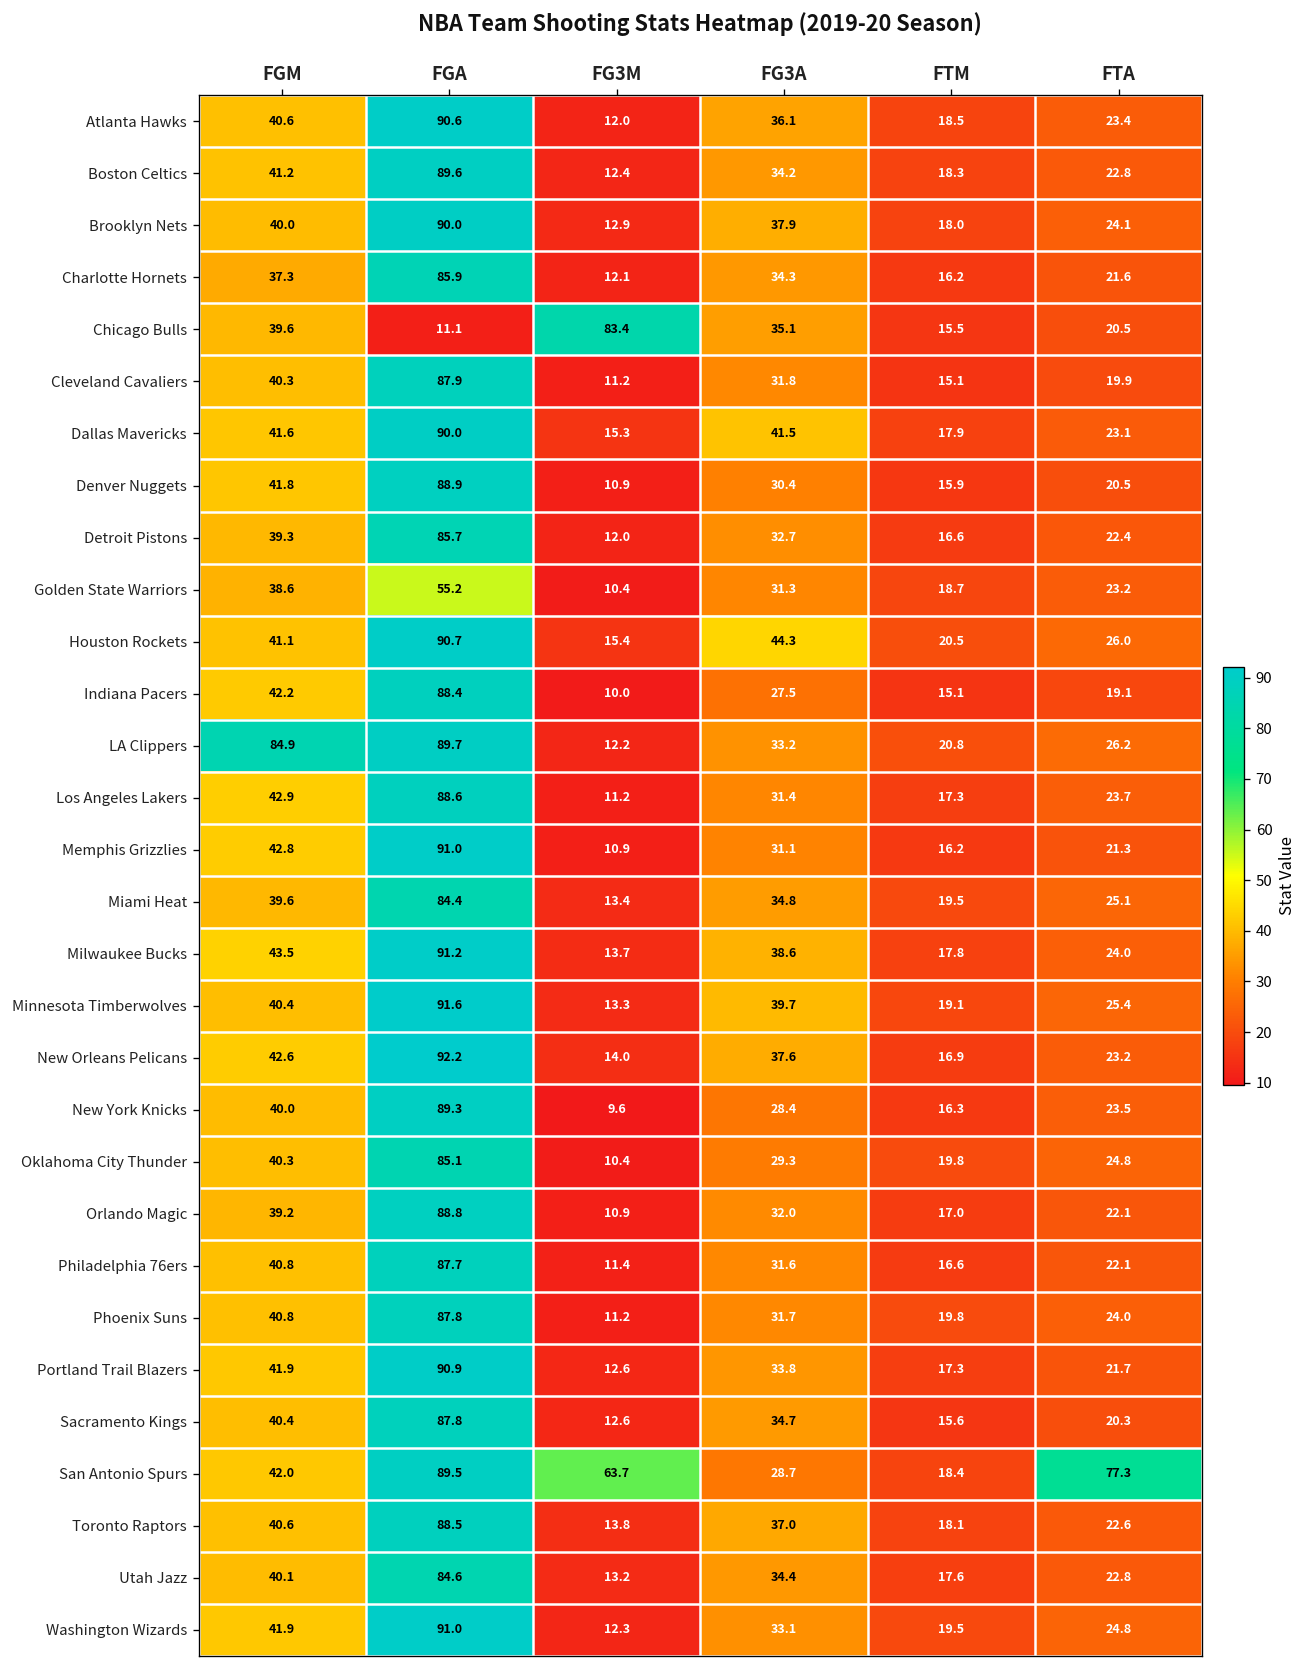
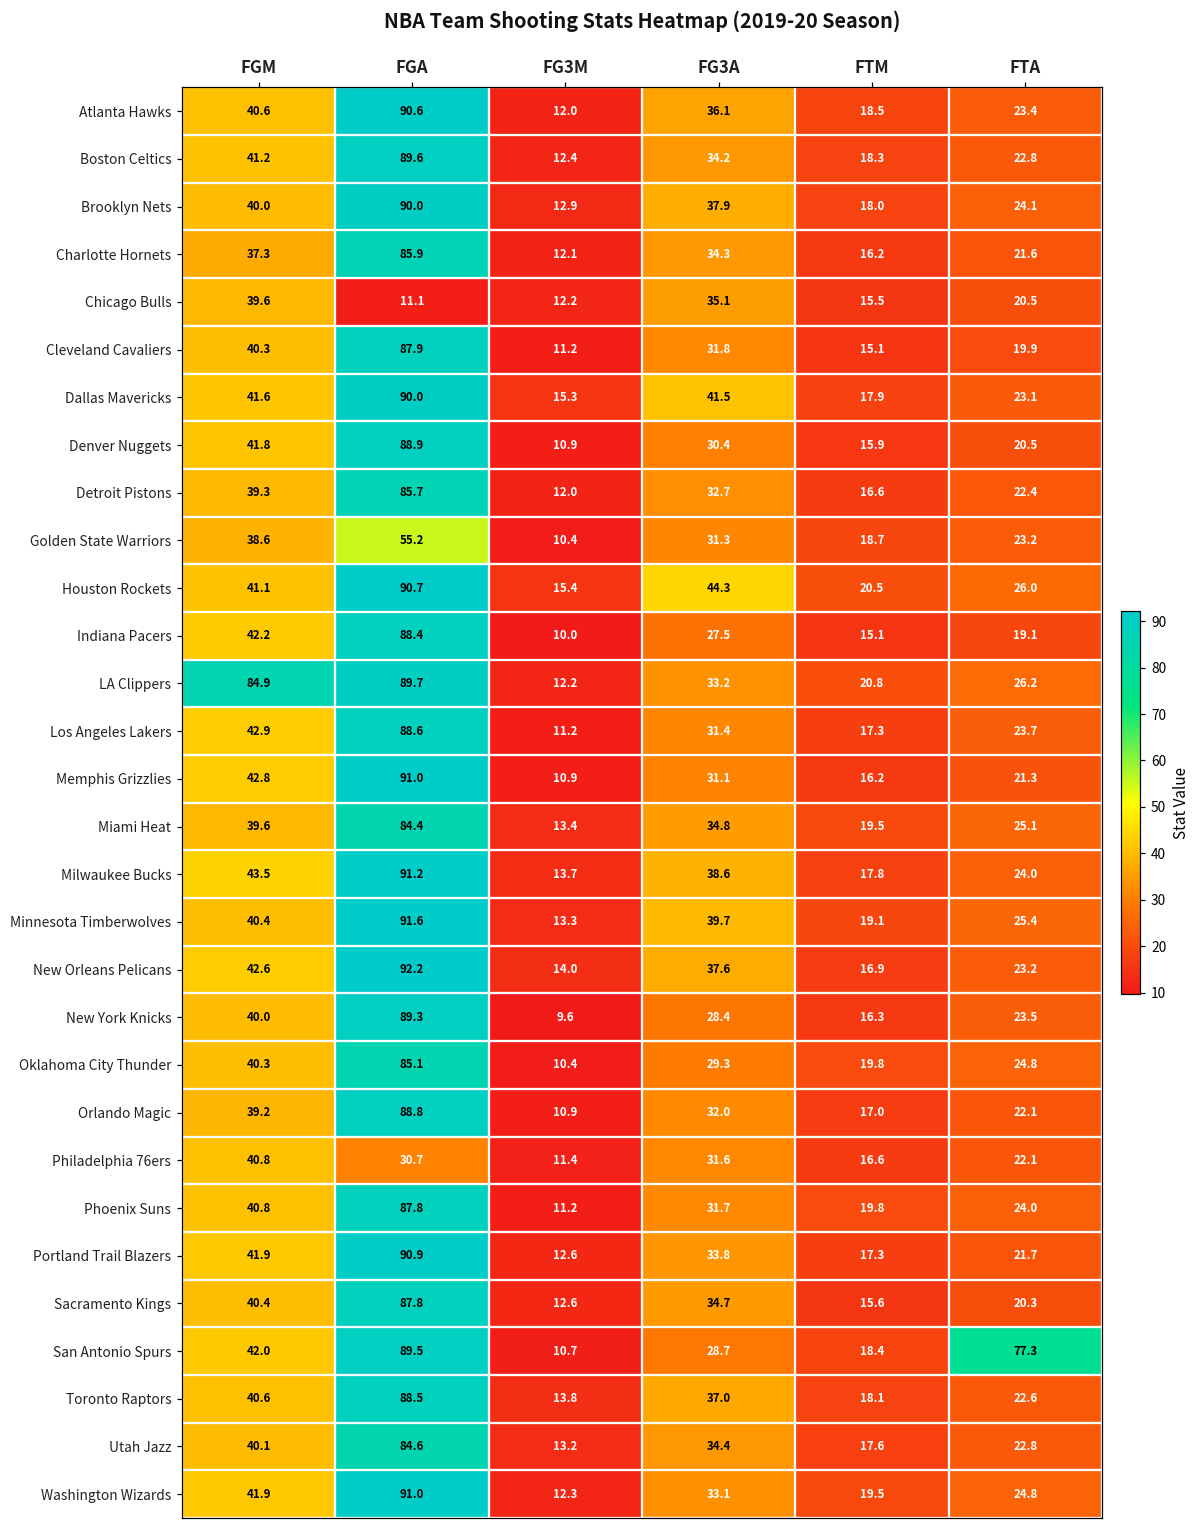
  {
    "Atlanta Hawks": {
      "FGM": 40.6,
      "FGA": 90.6,
      "FG3M": 12.0,
      "FG3A": 36.1,
      "FTM": 18.5,
      "FTA": 23.4
    },
    "Boston Celtics": {
      "FGM": 41.2,
      "FGA": 89.6,
      "FG3M": 12.4,
      "FG3A": 34.2,
      "FTM": 18.3,
      "FTA": 22.8
    },
    "Brooklyn Nets": {
      "FGM": 40.0,
      "FGA": 90.0,
      "FG3M": 12.9,
      "FG3A": 37.9,
      "FTM": 18.0,
      "FTA": 24.1
    },
    "Charlotte Hornets": {
      "FGM": 37.3,
      "FGA": 85.9,
      "FG3M": 12.1,
      "FG3A": 34.3,
      "FTM": 16.2,
      "FTA": 21.6
    },
    "Chicago Bulls": {
      "FGM": 39.6,
      "FGA": 11.1,
-     "FG3M": 83.4,
+     "FG3M": 12.2,
      "FG3A": 35.1,
      "FTM": 15.5,
      "FTA": 20.5
    },
    "Cleveland Cavaliers": {
      "FGM": 40.3,
      "FGA": 87.9,
      "FG3M": 11.2,
      "FG3A": 31.8,
      "FTM": 15.1,
      "FTA": 19.9
    },
    "Dallas Mavericks": {
      "FGM": 41.6,
      "FGA": 90.0,
      "FG3M": 15.3,
      "FG3A": 41.5,
      "FTM": 17.9,
      "FTA": 23.1
    },
    "Denver Nuggets": {
      "FGM": 41.8,
      "FGA": 88.9,
      "FG3M": 10.9,
      "FG3A": 30.4,
      "FTM": 15.9,
      "FTA": 20.5
    },
    "Detroit Pistons": {
      "FGM": 39.3,
      "FGA": 85.7,
      "FG3M": 12.0,
      "FG3A": 32.7,
      "FTM": 16.6,
      "FTA": 22.4
    },
    "Golden State Warriors": {
      "FGM": 38.6,
      "FGA": 55.2,
      "FG3M": 10.4,
      "FG3A": 31.3,
      "FTM": 18.7,
      "FTA": 23.2
    },
    "Houston Rockets": {
      "FGM": 41.1,
      "FGA": 90.7,
      "FG3M": 15.4,
      "FG3A": 44.3,
      "FTM": 20.5,
      "FTA": 26.0
    },
    "Indiana Pacers": {
      "FGM": 42.2,
      "FGA": 88.4,
      "FG3M": 10.0,
      "FG3A": 27.5,
      "FTM": 15.1,
      "FTA": 19.1
    },
    "LA Clippers": {
      "FGM": 84.9,
      "FGA": 89.7,
      "FG3M": 12.2,
      "FG3A": 33.2,
      "FTM": 20.8,
      "FTA": 26.2
    },
    "Los Angeles Lakers": {
      "FGM": 42.9,
      "FGA": 88.6,
      "FG3M": 11.2,
      "FG3A": 31.4,
      "FTM": 17.3,
      "FTA": 23.7
    },
    "Memphis Grizzlies": {
      "FGM": 42.8,
      "FGA": 91.0,
      "FG3M": 10.9,
      "FG3A": 31.1,
      "FTM": 16.2,
      "FTA": 21.3
    },
    "Miami Heat": {
      "FGM": 39.6,
      "FGA": 84.4,
      "FG3M": 13.4,
      "FG3A": 34.8,
      "FTM": 19.5,
      "FTA": 25.1
    },
    "Milwaukee Bucks": {
      "FGM": 43.5,
      "FGA": 91.2,
      "FG3M": 13.7,
      "FG3A": 38.6,
      "FTM": 17.8,
      "FTA": 24.0
    },
    "Minnesota Timberwolves": {
      "FGM": 40.4,
      "FGA": 91.6,
      "FG3M": 13.3,
      "FG3A": 39.7,
      "FTM": 19.1,
      "FTA": 25.4
    },
    "New Orleans Pelicans": {
      "FGM": 42.6,
      "FGA": 92.2,
      "FG3M": 14.0,
      "FG3A": 37.6,
      "FTM": 16.9,
      "FTA": 23.2
    },
    "New York Knicks": {
      "FGM": 40.0,
      "FGA": 89.3,
      "FG3M": 9.6,
      "FG3A": 28.4,
      "FTM": 16.3,
      "FTA": 23.5
    },
    "Oklahoma City Thunder": {
      "FGM": 40.3,
      "FGA": 85.1,
      "FG3M": 10.4,
      "FG3A": 29.3,
      "FTM": 19.8,
      "FTA": 24.8
    },
    "Orlando Magic": {
      "FGM": 39.2,
      "FGA": 88.8,
      "FG3M": 10.9,
      "FG3A": 32.0,
      "FTM": 17.0,
      "FTA": 22.1
    },
    "Philadelphia 76ers": {
      "FGM": 40.8,
-     "FGA": 87.7,
+     "FGA": 30.7,
      "FG3M": 11.4,
      "FG3A": 31.6,
      "FTM": 16.6,
      "FTA": 22.1
    },
    "Phoenix Suns": {
      "FGM": 40.8,
      "FGA": 87.8,
      "FG3M": 11.2,
      "FG3A": 31.7,
      "FTM": 19.8,
      "FTA": 24.0
    },
    "Portland Trail Blazers": {
      "FGM": 41.9,
      "FGA": 90.9,
      "FG3M": 12.6,
      "FG3A": 33.8,
      "FTM": 17.3,
      "FTA": 21.7
    },
    "Sacramento Kings": {
      "FGM": 40.4,
      "FGA": 87.8,
      "FG3M": 12.6,
      "FG3A": 34.7,
      "FTM": 15.6,
      "FTA": 20.3
    },
    "San Antonio Spurs": {
      "FGM": 42.0,
      "FGA": 89.5,
-     "FG3M": 63.7,
+     "FG3M": 10.7,
      "FG3A": 28.7,
      "FTM": 18.4,
      "FTA": 77.3
    },
    "Toronto Raptors": {
      "FGM": 40.6,
      "FGA": 88.5,
      "FG3M": 13.8,
      "FG3A": 37.0,
      "FTM": 18.1,
      "FTA": 22.6
    },
    "Utah Jazz": {
      "FGM": 40.1,
      "FGA": 84.6,
      "FG3M": 13.2,
      "FG3A": 34.4,
      "FTM": 17.6,
      "FTA": 22.8
    },
    "Washington Wizards": {
      "FGM": 41.9,
      "FGA": 91.0,
      "FG3M": 12.3,
      "FG3A": 33.1,
      "FTM": 19.5,
      "FTA": 24.8
    }
  }
